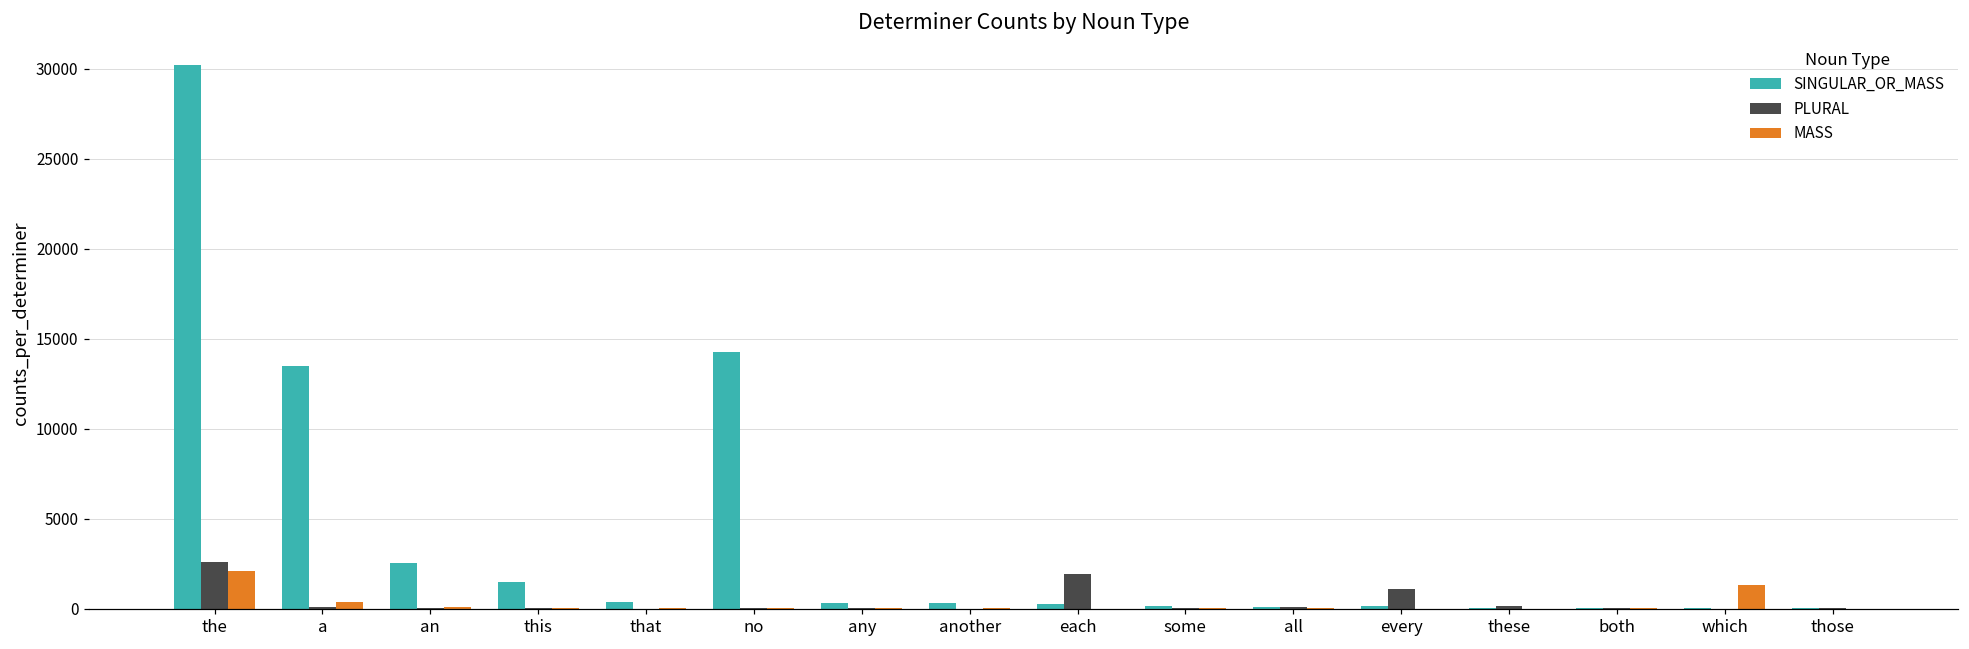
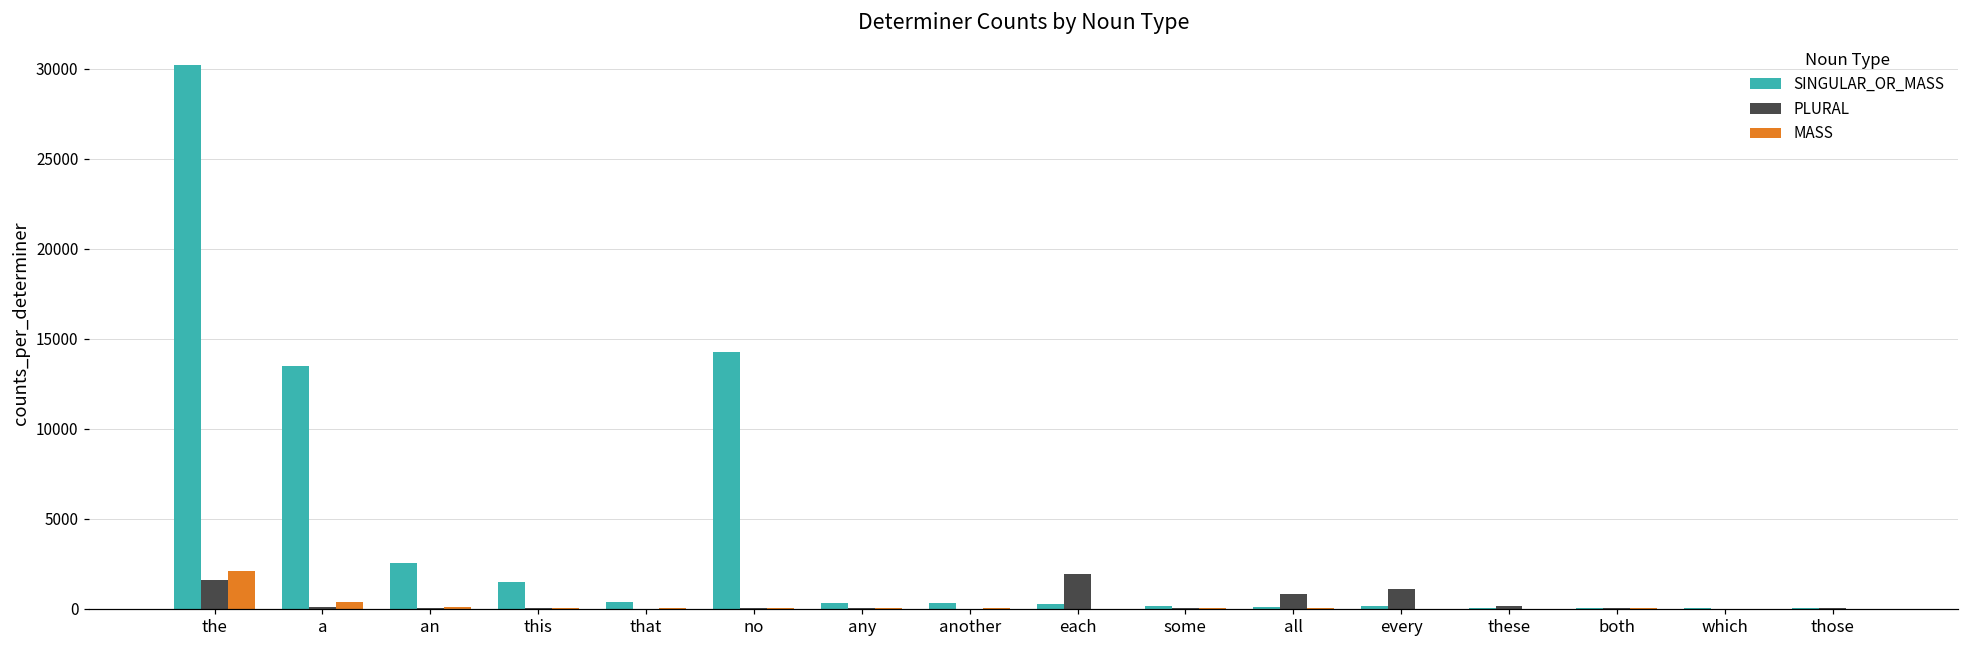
  {
    "SINGULAR_OR_MASS": {
      "the": 30200,
      "a": 13500,
      "an": 2500,
      "this": 1500,
      "that": 400,
      "no": 14300,
      "any": 300,
      "another": 300,
      "each": 200,
      "every": 200
    },
    "PLURAL": {
-     "the": 2600,
+     "the": 1600,
      "each": 2000,
-     "all": 100,
+     "all": 800,
      "every": 1100
    },
    "MASS": {
      "the": 2100,
      "a": 300,
      "every": 0,
      "these": 0,
-     "which": 1300,
+     "which": 0,
      "those": 0
    }
  }
